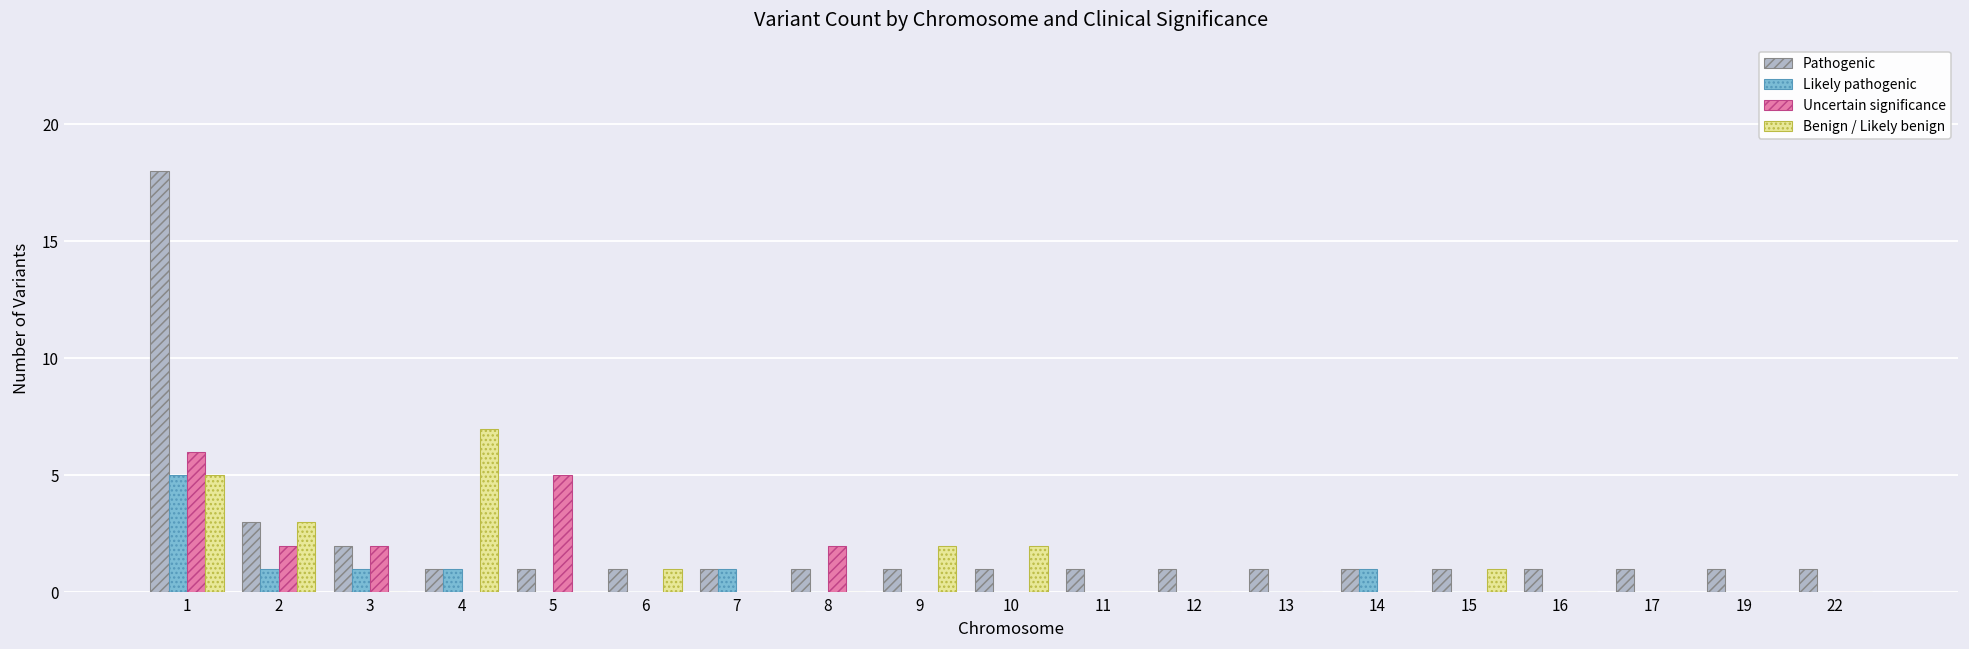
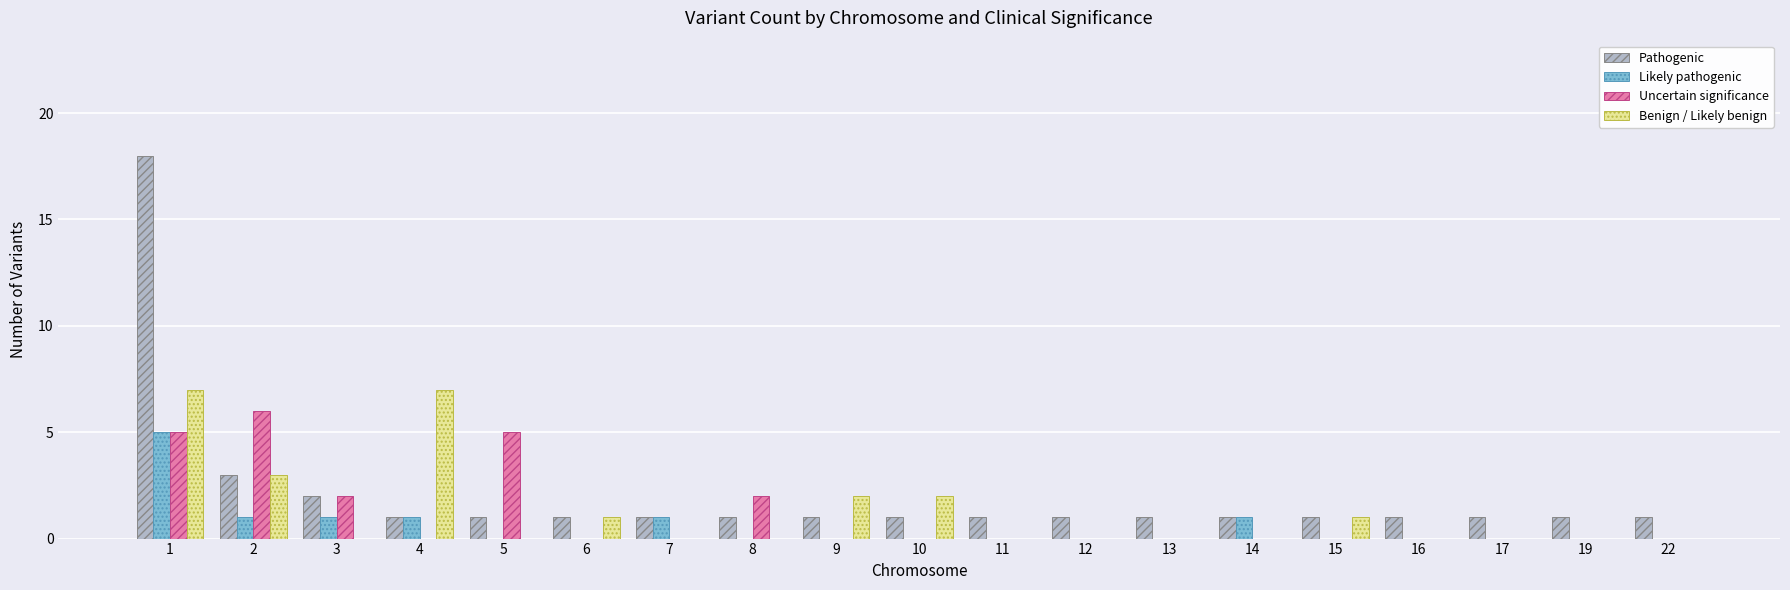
  {
    "Uncertain significance": {
-     "1": 6,
-     "2": 2,
+     "1": 5,
+     "2": 6,
      "3": 2,
      "4": 0,
      "5": 5,
      "6": 0,
      "7": 0,
      "8": 2,
      "9": 0,
      "10": 0,
      "11": 0,
      "12": 0,
      "13": 0,
      "14": 0,
      "15": 0,
      "16": 0,
      "17": 0,
      "19": 0,
      "22": 0
    },
    "Benign / Likely benign": {
-     "1": 5,
+     "1": 7,
      "2": 3,
      "3": 0,
      "4": 7,
      "5": 0,
      "6": 1,
      "7": 0,
      "8": 0,
      "9": 2,
      "10": 2,
      "11": 0,
      "12": 0,
      "13": 0,
      "14": 0,
      "15": 1,
      "16": 0,
      "17": 0,
      "19": 0,
      "22": 0
    }
  }
